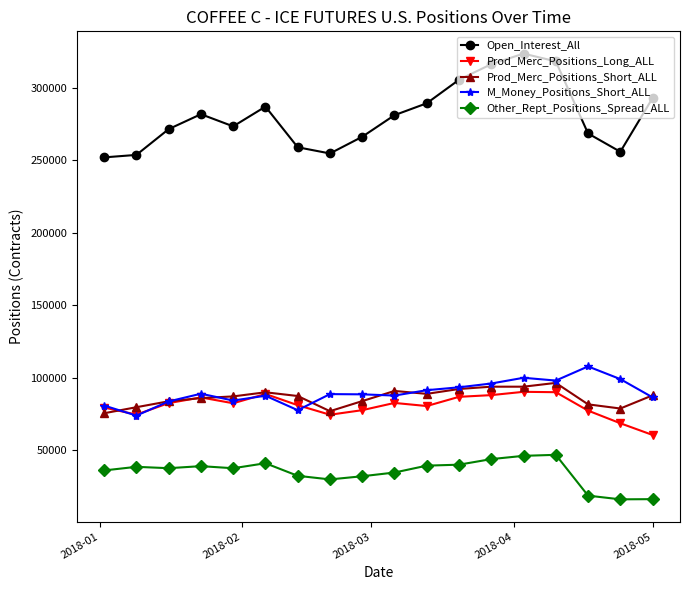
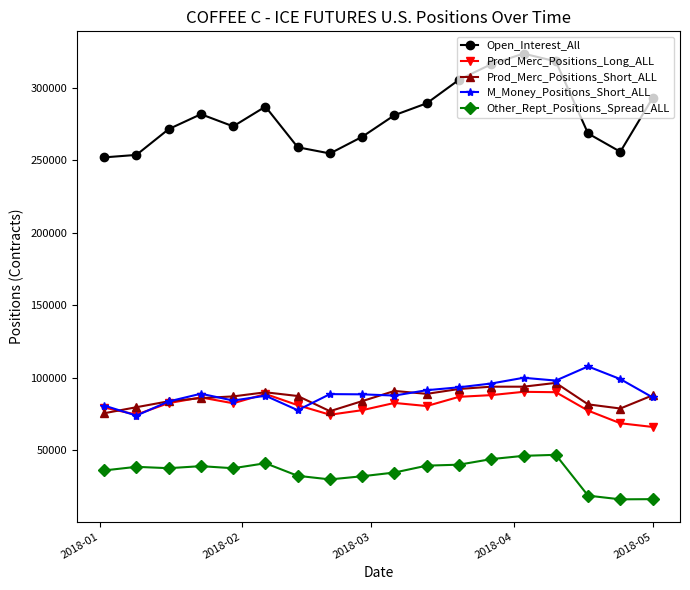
  {
    "Prod_Merc_Positions_Long_ALL": {
-     "2018-05": 61000
+     "2018-05": 66000
    },
    "Other_Rept_Positions_Spread_ALL": {
      "2018-05": 16000
    }
  }
